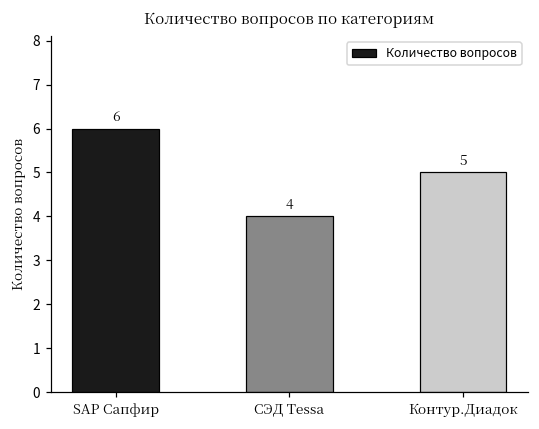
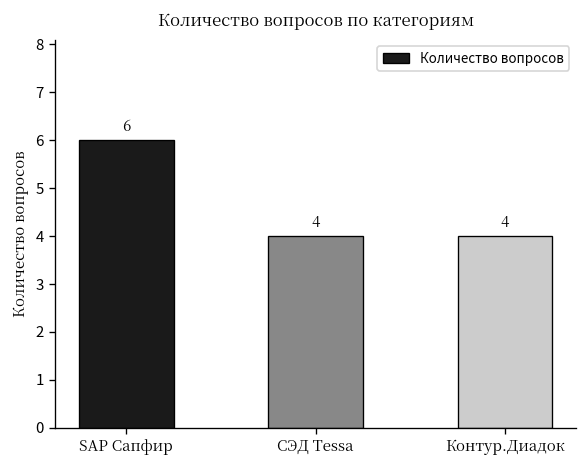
  {
    "SAP Сапфир": 6,
    "СЭД Tessa": 4,
-   "Контур.Диадок": 5
+   "Контур.Диадок": 4
  }
